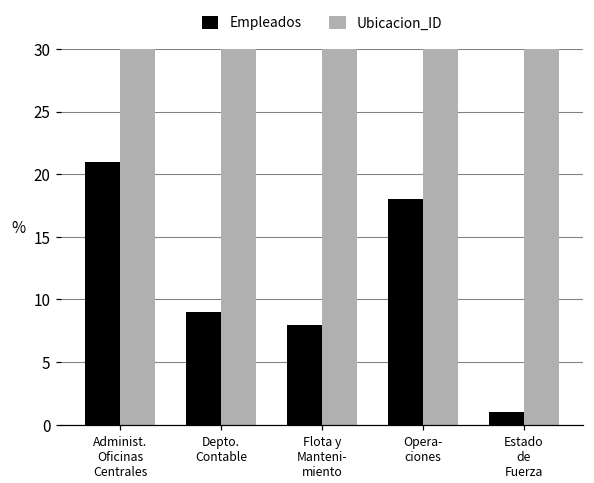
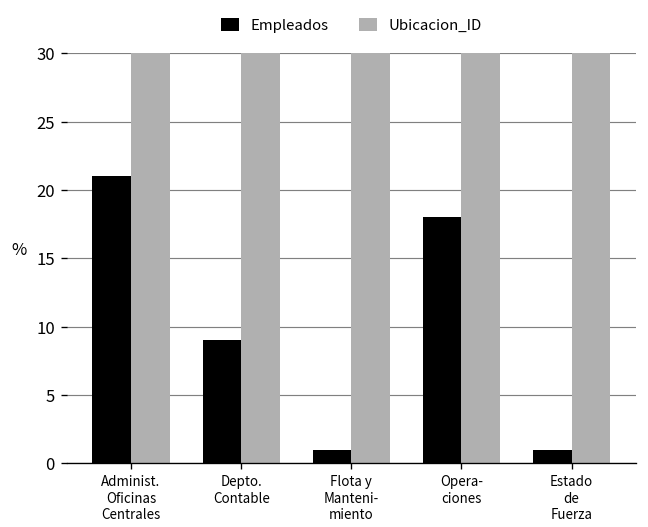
  {
    "Empleados": {
      "Administ. Oficinas Centrales": 21,
      "Depto. Contable": 9,
-     "Flota y Manteni- miento": 8,
+     "Flota y Manteni- miento": 1,
      "Opera- ciones": 18,
      "Estado de Fuerza": 1
    }
  }
